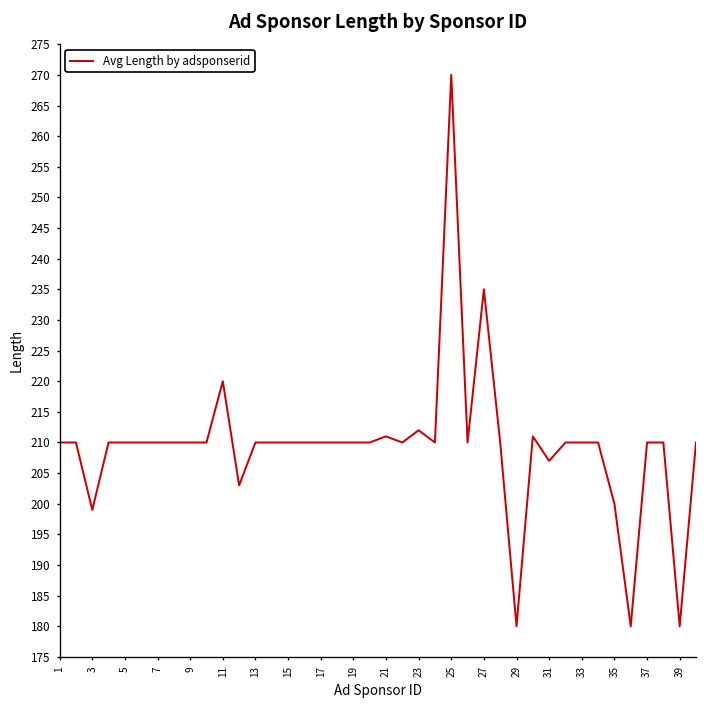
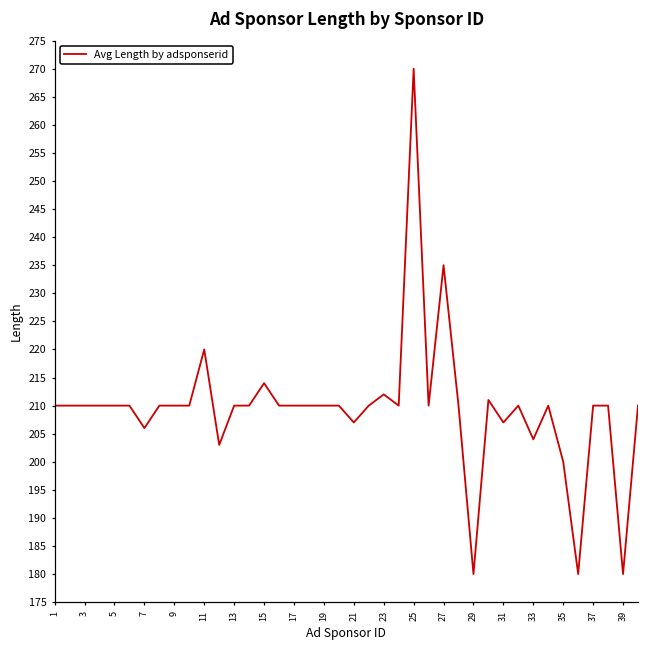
  {
    "1": 210,
-   "3": 199,
+   "3": 210,
    "5": 210,
-   "7": 210,
+   "7": 206,
    "9": 210,
    "11": 220,
    "13": 210,
-   "15": 210,
+   "15": 214,
    "17": 210,
    "19": 210,
-   "21": 211,
+   "21": 207,
    "23": 212,
    "25": 270,
    "27": 235,
    "29": 180,
    "31": 207,
-   "33": 210,
+   "33": 204,
    "35": 200,
    "37": 210,
    "39": 180
  }
